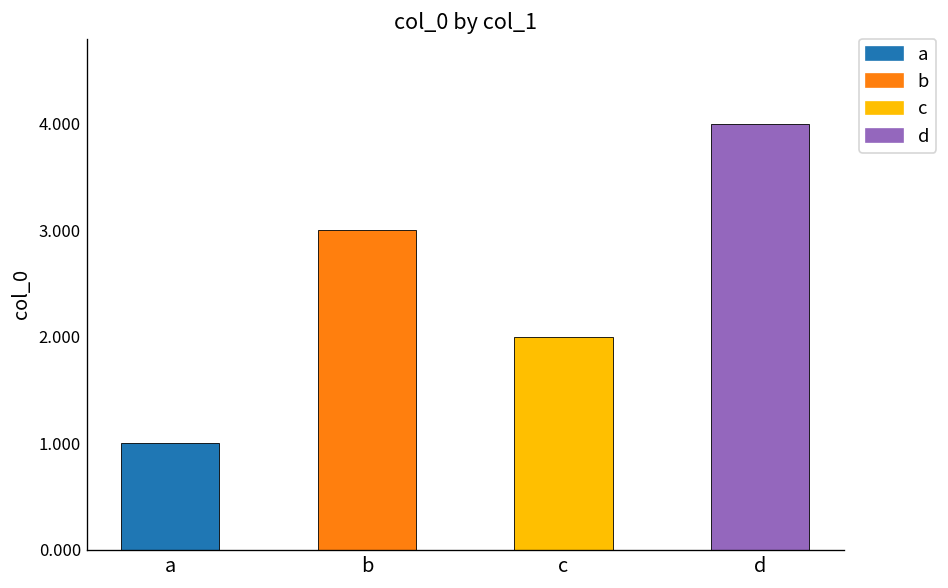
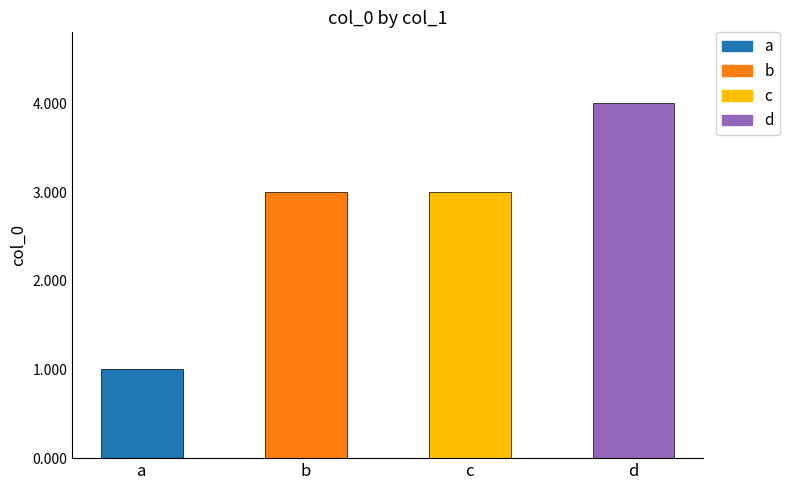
  {
    "a": 1,
    "b": 3,
-   "c": 2,
+   "c": 3,
    "d": 4
  }
